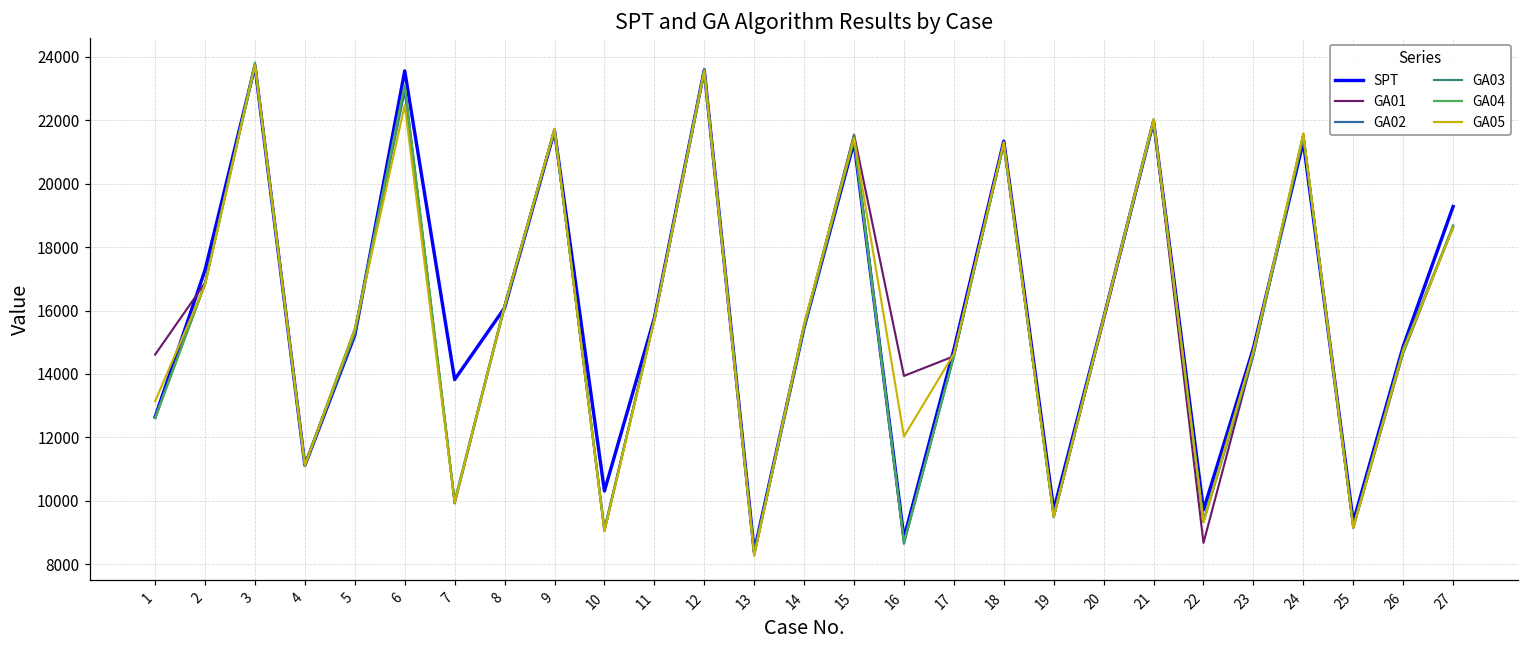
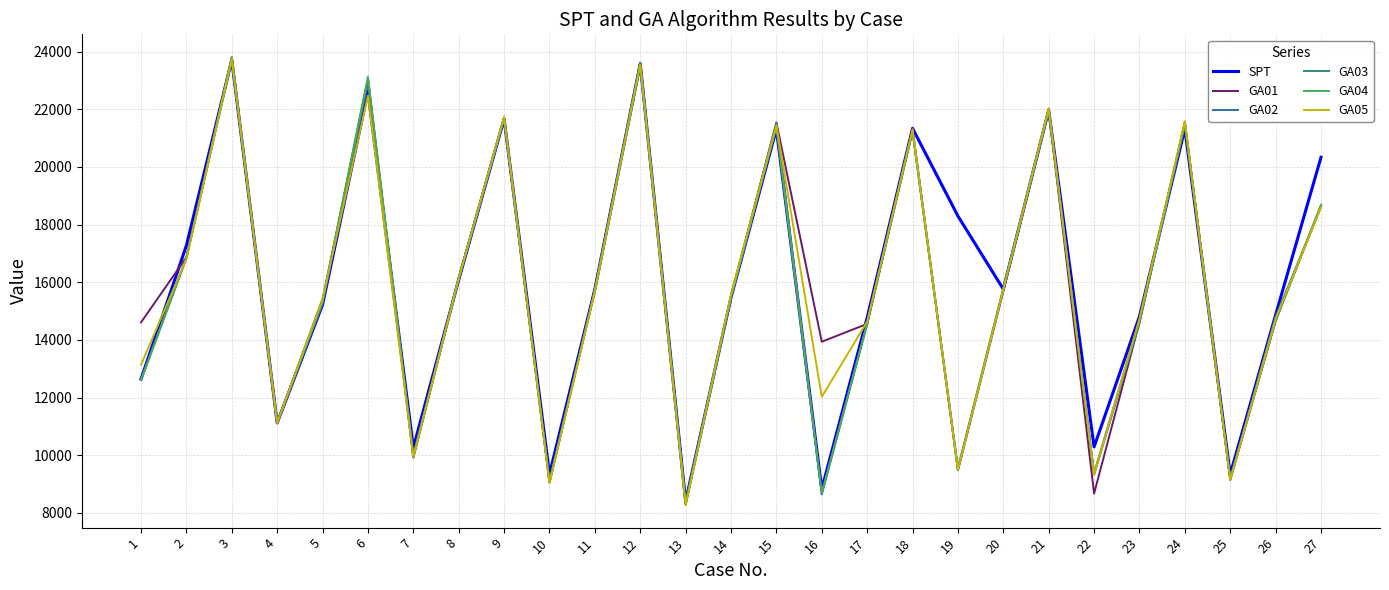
  {
    "SPT": {
      "2": 17300,
-     "6": 23600,
-     "7": 13800,
-     "10": 10300,
+     "6": 22600,
+     "7": 10300,
+     "10": 9300,
      "16": 8800,
      "17": 14800,
-     "19": 9700,
-     "22": 9700,
+     "19": 18300,
+     "22": 10300,
      "24": 21300,
      "25": 9300,
-     "27": 19300
+     "27": 20300
    },
    "GA01": {
      "1": 14600,
      "16": 13900,
      "22": 8700
    },
    "GA05": {
      "1": 13100,
      "6": 22500,
      "16": 12000
    }
  }
